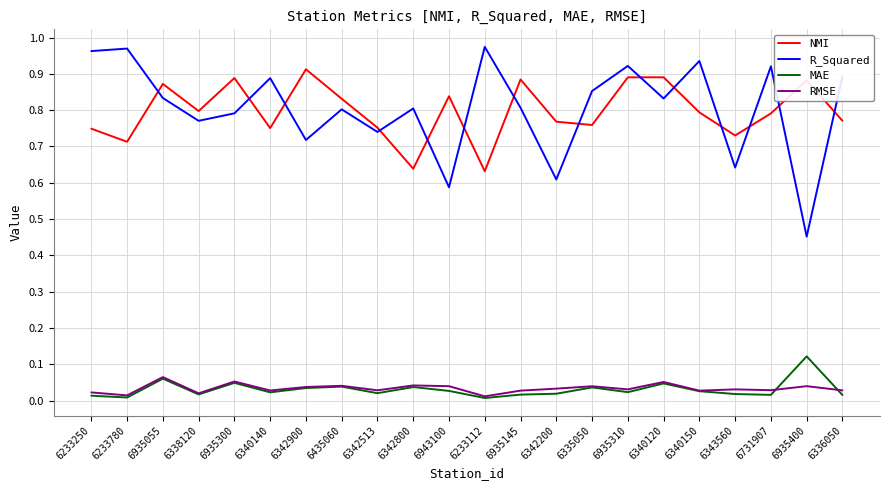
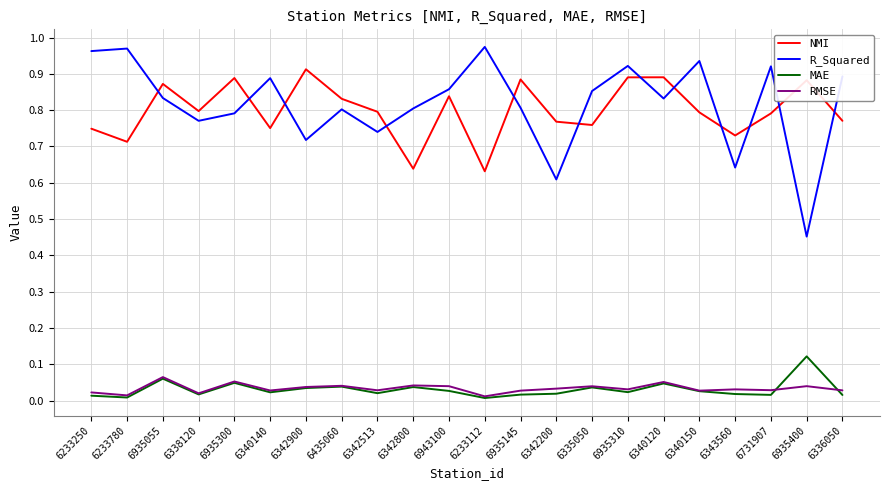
  {
    "NMI": {
      "6233250": 0.75,
      "6233780": 0.71,
      "6935055": 0.87,
      "6338120": 0.80,
      "6935300": 0.89,
      "6340140": 0.75,
      "6342900": 0.91,
      "6435060": 0.83,
-     "6342513": 0.75,
+     "6342513": 0.80,
      "6342800": 0.64,
      "6943100": 0.84,
      "6233112": 0.63,
      "6935145": 0.88,
      "6342200": 0.77,
      "6335050": 0.76,
      "6935310": 0.89,
      "6340120": 0.89,
      "6340150": 0.79,
      "6343560": 0.73,
      "6731907": 0.79,
      "6336050": 0.77
    },
    "R_Squared": {
      "6233250": 0.96,
      "6233780": 0.97,
      "6935055": 0.83,
      "6338120": 0.77,
      "6935300": 0.79,
      "6340140": 0.89,
      "6342900": 0.72,
      "6435060": 0.80,
      "6342513": 0.74,
      "6342800": 0.80,
-     "6943100": 0.59,
+     "6943100": 0.86,
      "6233112": 0.97,
      "6935145": 0.81,
      "6342200": 0.61,
      "6335050": 0.85,
      "6935310": 0.92,
      "6340120": 0.83,
      "6340150": 0.94,
      "6343560": 0.64,
      "6731907": 0.92,
      "6935400": 0.45
    },
    "MAE": {
      "6233250": 0.01,
      "6342513": 0.02,
      "6943100": 0.03,
      "6935145": 0.02,
      "6342200": 0.02,
      "6935310": 0.02,
      "6343560": 0.02,
      "6731907": 0.02,
      "6935400": 0.12,
      "6336050": 0.02
    },
    "RMSE": {
      "6233250": 0.02,
      "6342513": 0.03,
      "6943100": 0.04,
      "6935145": 0.03,
      "6342200": 0.03,
      "6935310": 0.03,
      "6343560": 0.03,
      "6731907": 0.03,
      "6935400": 0.04,
      "6336050": 0.03
    }
  }
